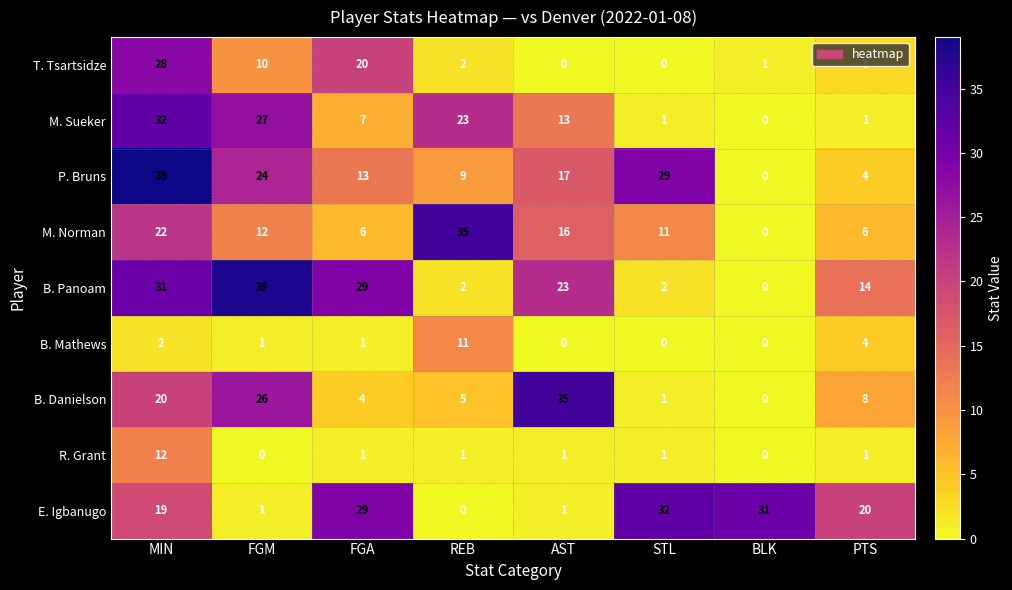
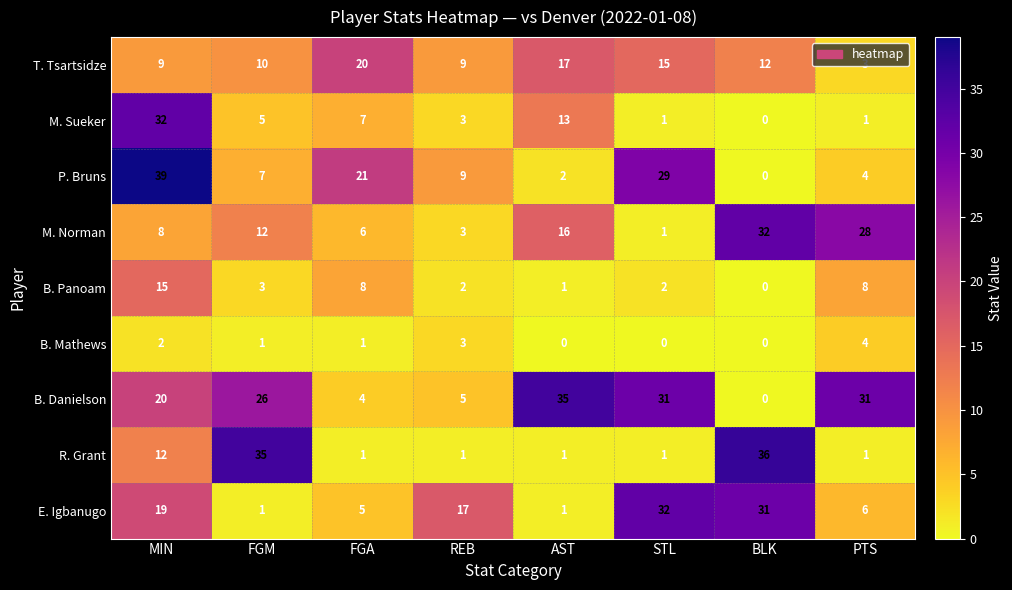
  {
    "T. Tsartsidze": {
-     "MIN": 28,
+     "MIN": 9,
      "FGM": 10,
      "FGA": 20,
-     "REB": 2,
-     "AST": 0,
-     "STL": 0,
-     "BLK": 1
+     "REB": 9,
+     "AST": 17,
+     "STL": 15,
+     "BLK": 12
    },
    "M. Sueker": {
      "MIN": 32,
-     "FGM": 27,
+     "FGM": 5,
      "FGA": 7,
-     "REB": 23,
+     "REB": 3,
      "AST": 13,
      "STL": 1,
      "BLK": 0,
      "PTS": 1
    },
    "P. Bruns": {
      "MIN": 39,
-     "FGM": 24,
-     "FGA": 13,
+     "FGM": 7,
+     "FGA": 21,
      "REB": 9,
-     "AST": 17,
+     "AST": 2,
      "STL": 29,
      "BLK": 0,
      "PTS": 4
    },
    "M. Norman": {
-     "MIN": 22,
+     "MIN": 8,
      "FGM": 12,
      "FGA": 6,
-     "REB": 35,
+     "REB": 3,
      "AST": 16,
-     "STL": 11,
-     "BLK": 0,
-     "PTS": 6
+     "STL": 1,
+     "BLK": 32,
+     "PTS": 28
    },
    "B. Panoam": {
-     "MIN": 31,
-     "FGM": 38,
-     "FGA": 29,
+     "MIN": 15,
+     "FGM": 3,
+     "FGA": 8,
      "REB": 2,
-     "AST": 23,
+     "AST": 1,
      "STL": 2,
      "BLK": 0,
-     "PTS": 14
+     "PTS": 8
    },
    "B. Mathews": {
      "MIN": 2,
      "FGM": 1,
      "FGA": 1,
-     "REB": 11,
+     "REB": 3,
      "AST": 0,
      "STL": 0,
      "BLK": 0,
      "PTS": 4
    },
    "B. Danielson": {
      "MIN": 20,
      "FGM": 26,
      "FGA": 4,
      "REB": 5,
      "AST": 35,
-     "STL": 1,
+     "STL": 31,
      "BLK": 0,
-     "PTS": 8
+     "PTS": 31
    },
    "R. Grant": {
      "MIN": 12,
-     "FGM": 0,
+     "FGM": 35,
      "FGA": 1,
      "REB": 1,
      "AST": 1,
      "STL": 1,
-     "BLK": 0,
+     "BLK": 36,
      "PTS": 1
    },
    "E. Igbanugo": {
      "MIN": 19,
      "FGM": 1,
-     "FGA": 29,
-     "REB": 0,
+     "FGA": 5,
+     "REB": 17,
      "AST": 1,
      "STL": 32,
      "BLK": 31,
-     "PTS": 20
+     "PTS": 6
    }
  }
